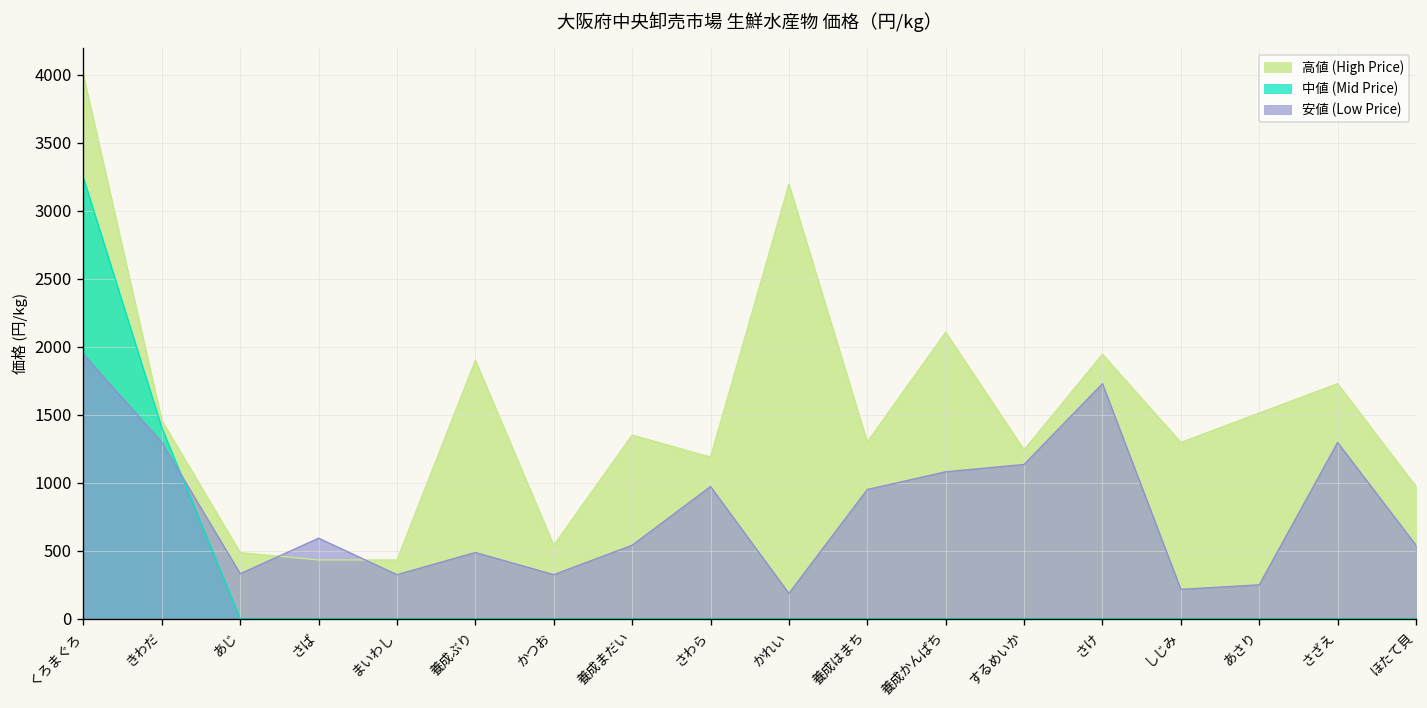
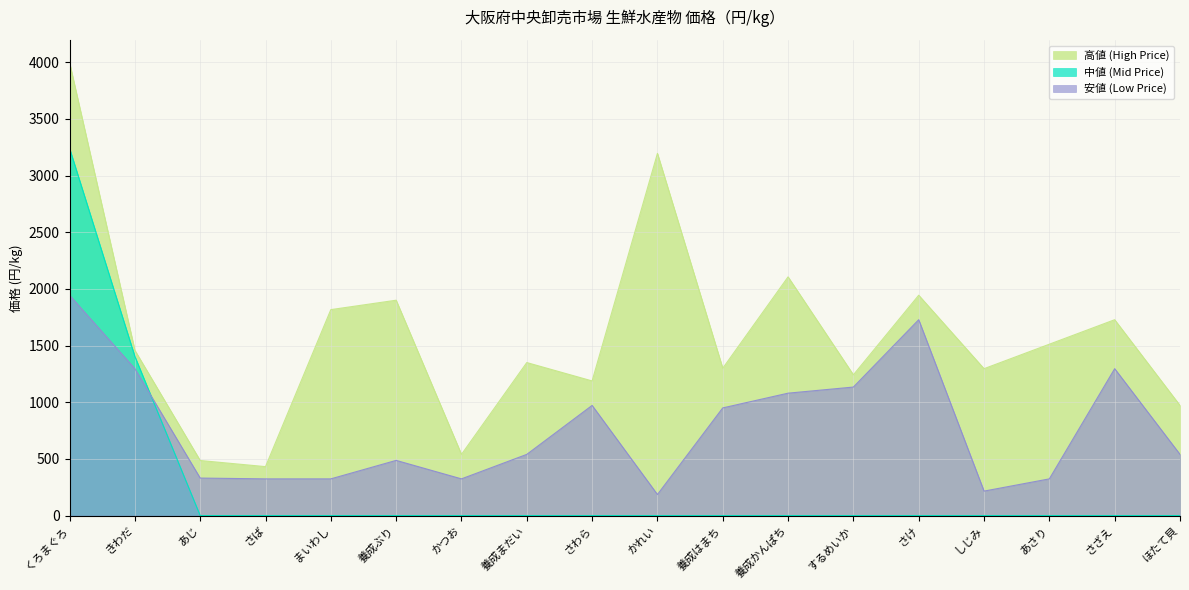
  {
    "高値 (High Price)": {
      "くろまぐろ": 4000,
      "きわだ": 1460,
      "あじ": 490,
      "さば": 430,
-     "まいわし": 430,
+     "まいわし": 1820,
      "養成ぶり": 1900,
      "かつお": 540,
      "養成まだい": 1350,
      "さわら": 1190,
      "かれい": 3200,
      "養成はまち": 1300,
      "養成かんぱち": 2110,
      "するめいか": 1240,
      "さけ": 1940,
      "しじみ": 1300,
      "あさり": 1510,
      "さざえ": 1730,
      "ほたて貝": 970
    },
    "中値 (Mid Price)": {
      "くろまぐろ": 3240,
      "きわだ": 1400,
      "あじ": 0,
      "さば": 0,
      "まいわし": 0,
      "養成ぶり": 0,
      "かつお": 0,
      "養成まだい": 0,
      "さわら": 0,
      "かれい": 0,
      "養成はまち": 0,
      "養成かんぱち": 0,
      "するめいか": 0,
      "さけ": 0,
      "しじみ": 0,
      "あさり": 0,
      "さざえ": 0,
      "ほたて貝": 0
    },
    "安値 (Low Price)": {
      "くろまぐろ": 1940,
      "きわだ": 1300,
      "あじ": 330,
-     "さば": 590,
+     "さば": 320,
      "まいわし": 320,
      "養成ぶり": 490,
      "かつお": 320,
      "養成まだい": 540,
      "さわら": 970,
      "かれい": 190,
      "養成はまち": 950,
      "養成かんぱち": 1080,
      "するめいか": 1130,
      "さけ": 1730,
      "しじみ": 220,
-     "あさり": 250,
+     "あさり": 320,
      "さざえ": 1300,
      "ほたて貝": 540
    }
  }
